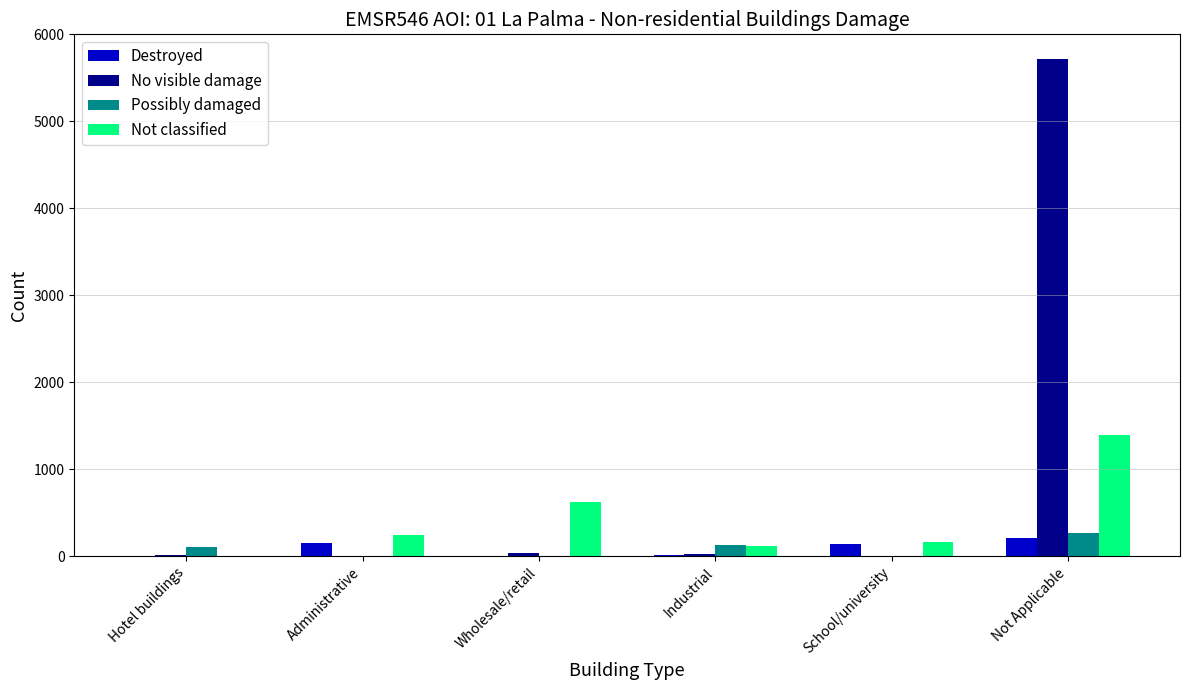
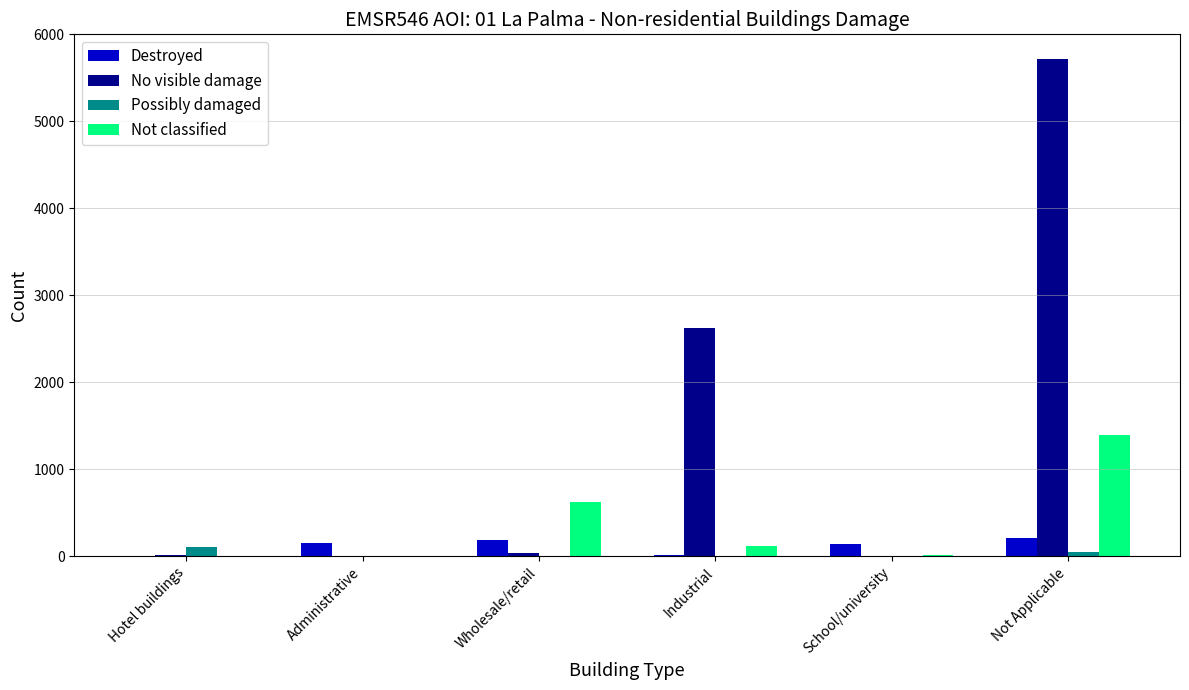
  {
    "Destroyed": {
      "Administrative": 200,
-     "Wholesale/retail": 0,
+     "Wholesale/retail": 200,
      "School/university": 100,
      "Not Applicable": 200
    },
    "No visible damage": {
      "Wholesale/retail": 0,
-     "Industrial": 0,
+     "Industrial": 2600,
      "Not Applicable": 5700
    },
    "Possibly damaged": {
      "Hotel buildings": 100,
      "Administrative": 0,
-     "Industrial": 100,
-     "Not Applicable": 300
+     "Industrial": 0,
+     "Not Applicable": 100
    },
    "Not classified": {
      "Hotel buildings": 0,
-     "Administrative": 200,
+     "Administrative": 0,
      "Wholesale/retail": 600,
      "Industrial": 100,
-     "School/university": 200,
+     "School/university": 0,
      "Not Applicable": 1400
    }
  }
